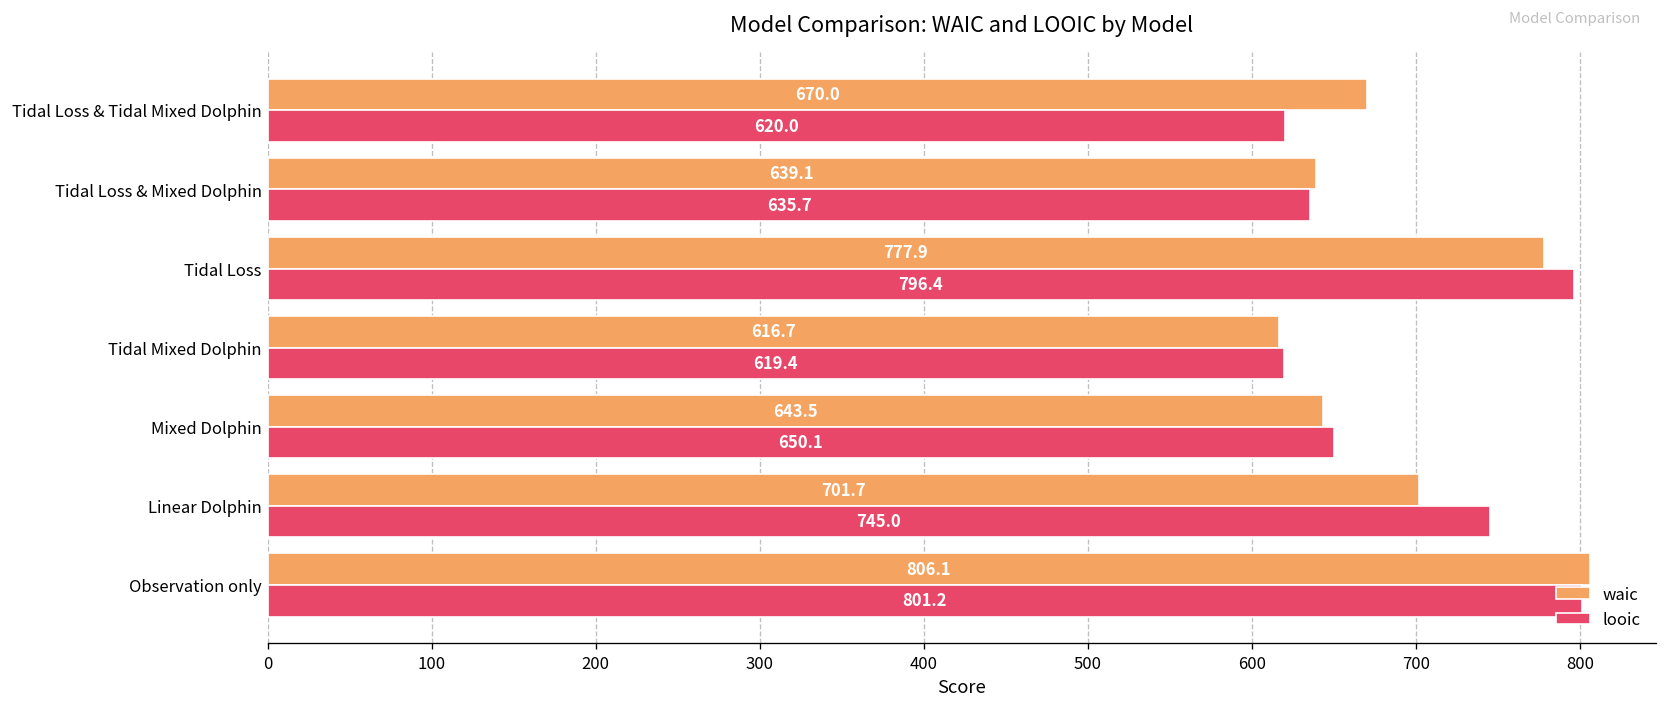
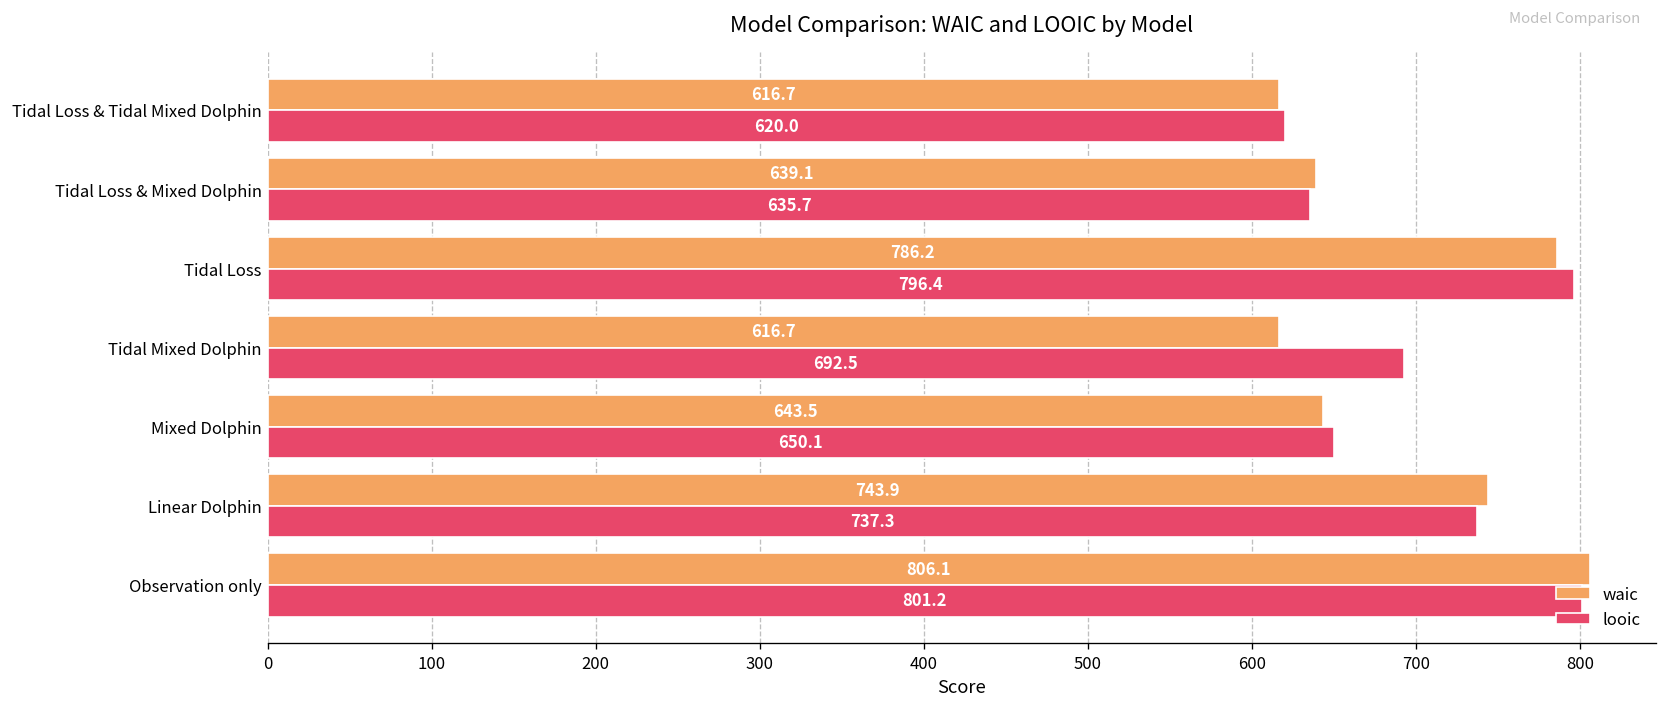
  {
    "waic": {
-     "Tidal Loss & Tidal Mixed Dolphin": 670.0,
+     "Tidal Loss & Tidal Mixed Dolphin": 616.7,
      "Tidal Loss & Mixed Dolphin": 639.1,
-     "Tidal Loss": 777.9,
+     "Tidal Loss": 786.2,
      "Tidal Mixed Dolphin": 616.7,
      "Mixed Dolphin": 643.5,
-     "Linear Dolphin": 701.7,
+     "Linear Dolphin": 743.9,
      "Observation only": 806.1
    },
    "looic": {
      "Tidal Loss & Tidal Mixed Dolphin": 620.0,
      "Tidal Loss & Mixed Dolphin": 635.7,
      "Tidal Loss": 796.4,
-     "Tidal Mixed Dolphin": 619.4,
+     "Tidal Mixed Dolphin": 692.5,
      "Mixed Dolphin": 650.1,
-     "Linear Dolphin": 745.0,
+     "Linear Dolphin": 737.3,
      "Observation only": 801.2
    }
  }
